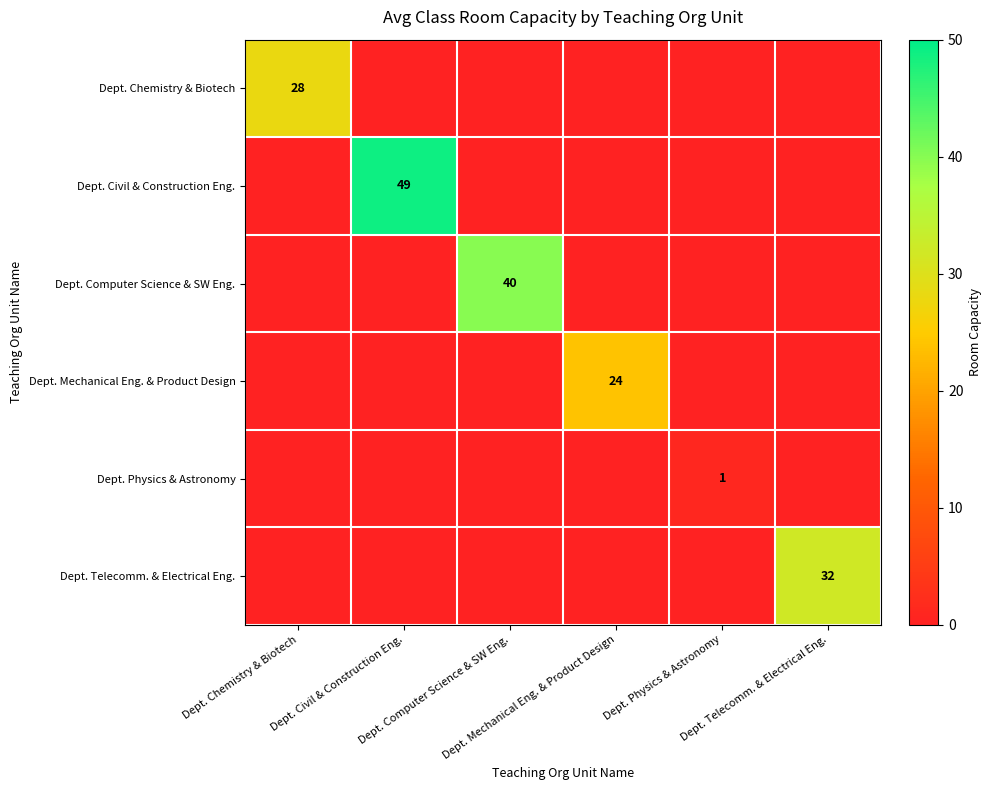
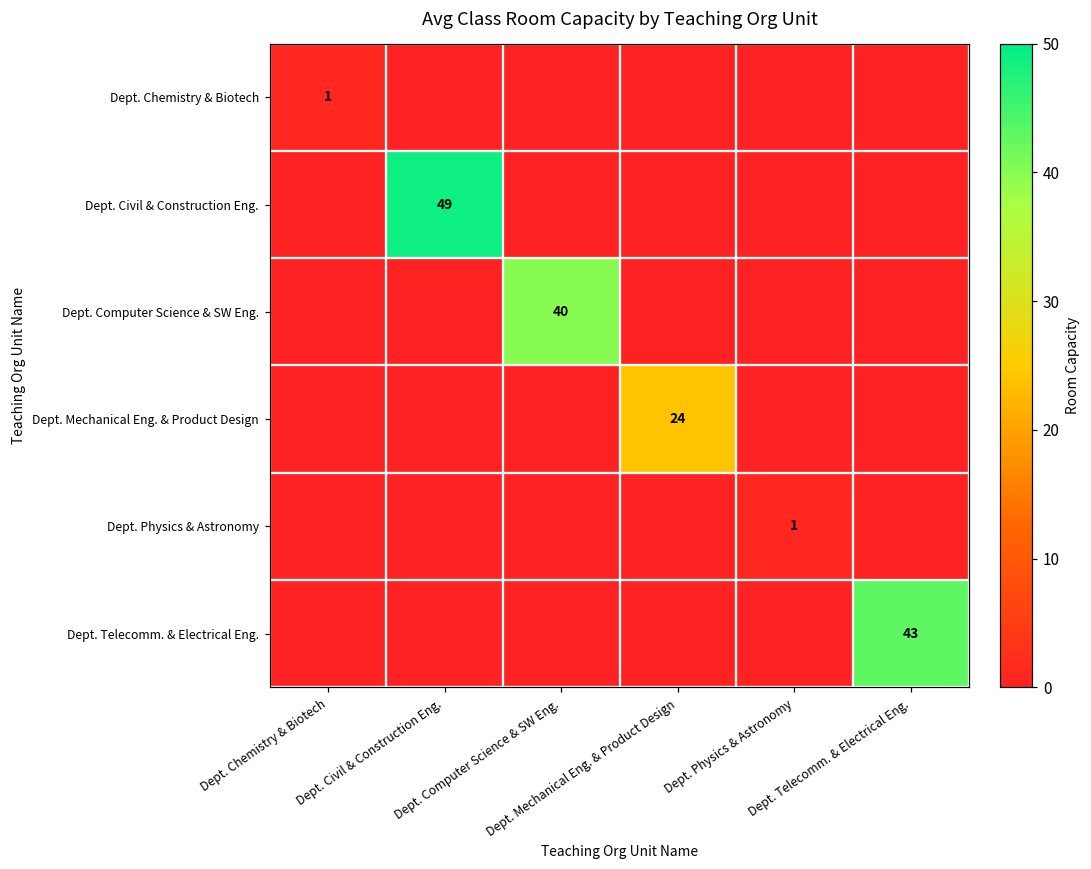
  {
    "Dept. Chemistry & Biotech": {
-     "Dept. Chemistry & Biotech": 28
+     "Dept. Chemistry & Biotech": 1
    },
    "Dept. Civil & Construction Eng.": {
      "Dept. Civil & Construction Eng.": 49
    },
    "Dept. Computer Science & SW Eng.": {
      "Dept. Computer Science & SW Eng.": 40
    },
    "Dept. Mechanical Eng. & Product Design": {
      "Dept. Mechanical Eng. & Product Design": 24
    },
    "Dept. Physics & Astronomy": {
      "Dept. Physics & Astronomy": 1
    },
    "Dept. Telecomm. & Electrical Eng.": {
-     "Dept. Telecomm. & Electrical Eng.": 32
+     "Dept. Telecomm. & Electrical Eng.": 43
    }
  }
